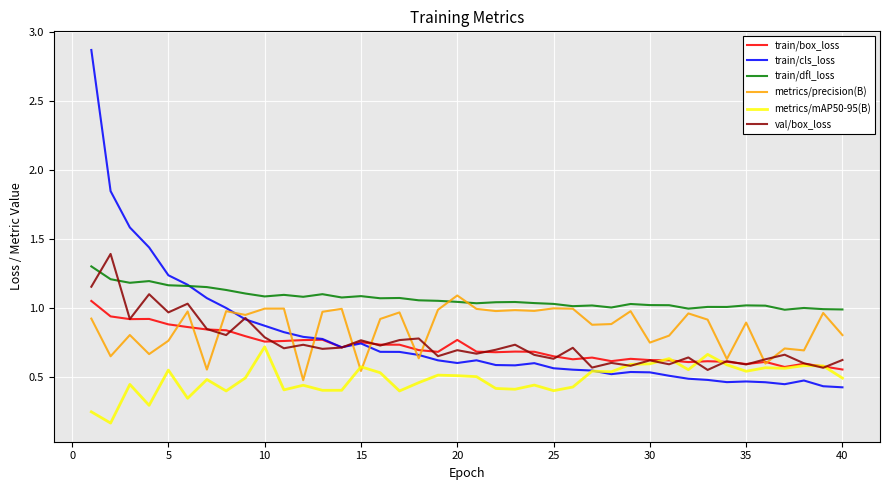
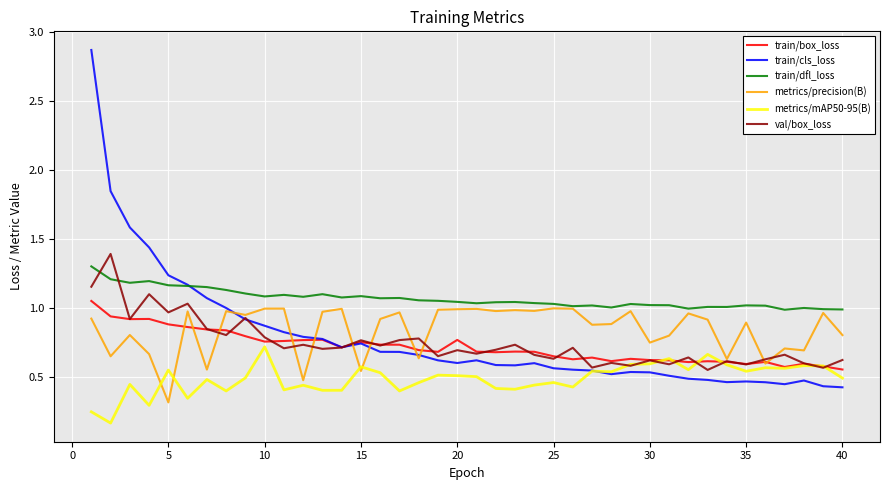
  {
    "train/box_loss": {
      "5": 0.88,
      "10": 0.76,
      "20": 0.77,
      "40": 0.56
    },
    "train/cls_loss": {
      "5": 1.24,
      "10": 0.87,
      "20": 0.60,
      "25": 0.56,
      "30": 0.54,
      "35": 0.47,
      "40": 0.43
    },
    "train/dfl_loss": {
      "5": 1.17,
      "10": 1.09,
      "15": 1.09,
      "20": 1.05,
      "25": 1.03,
      "30": 1.02,
      "35": 1.02,
      "40": 0.99
    },
    "metrics/precision(B)": {
-     "5": 0.76,
+     "5": 0.32,
      "10": 1.00,
      "15": 0.54,
-     "20": 1.09,
+     "20": 0.99,
      "25": 1.00,
      "30": 0.75,
      "35": 0.90,
      "40": 0.81
    },
    "metrics/mAP50-95(B)": {
      "5": 0.55,
      "10": 0.72,
      "15": 0.58,
      "20": 0.51,
-     "25": 0.40,
+     "25": 0.46,
      "30": 0.60,
      "35": 0.54,
      "40": 0.49
    },
    "val/box_loss": {
      "5": 0.97,
      "10": 0.79,
      "20": 0.70,
      "40": 0.62
    }
  }
